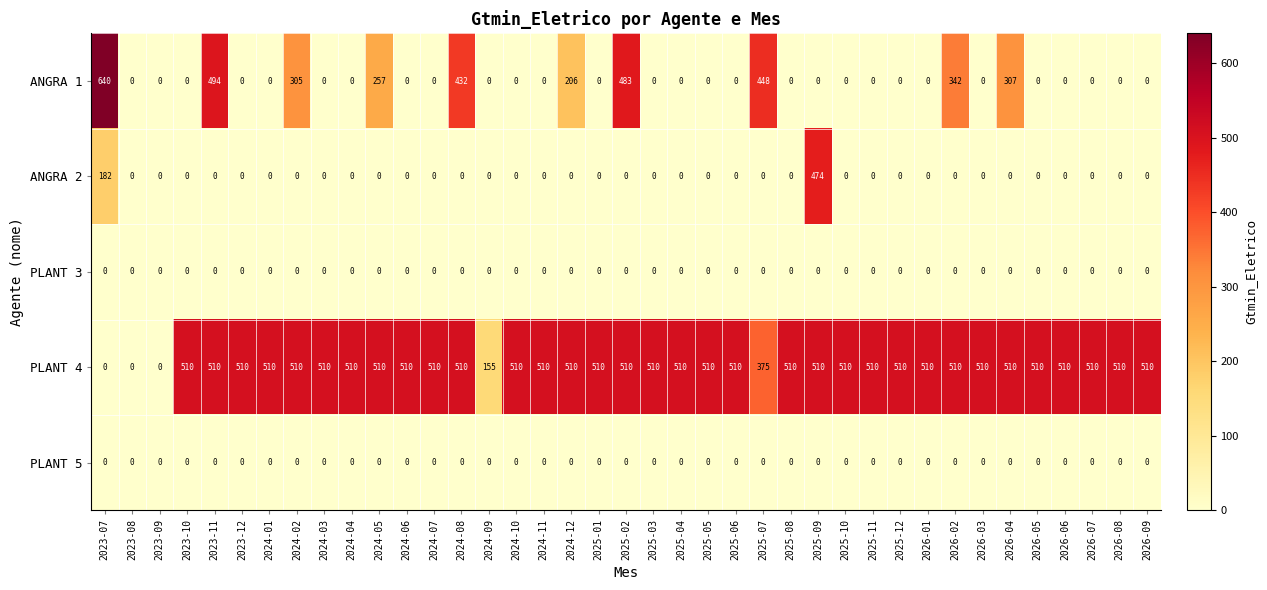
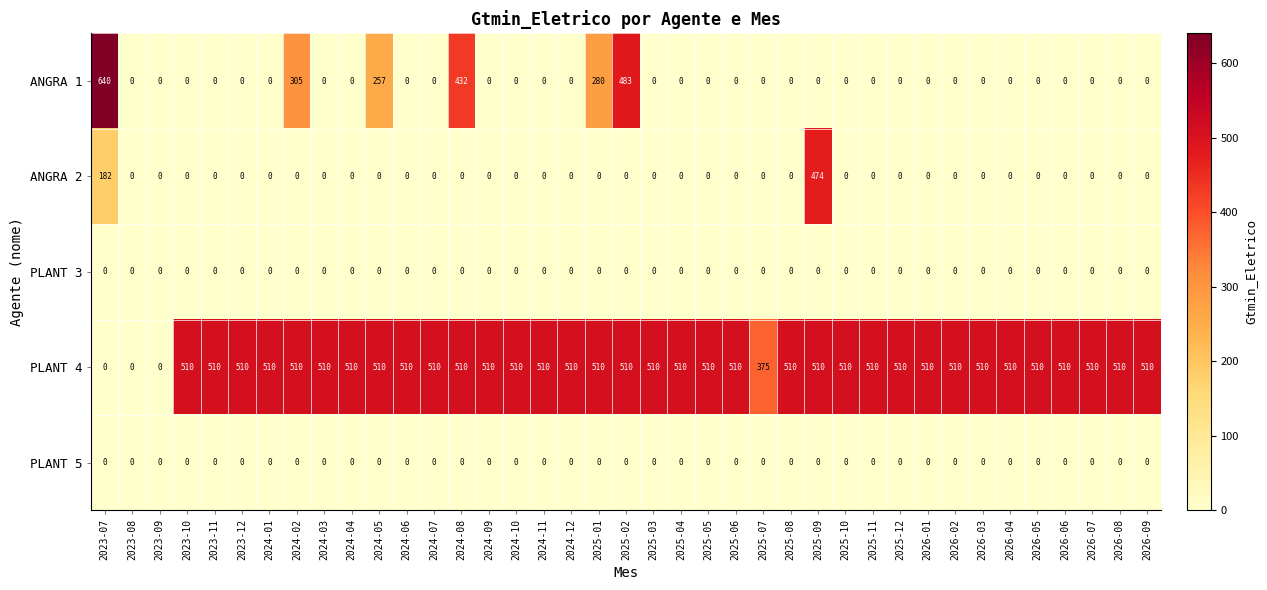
  {
    "ANGRA 1": {
      "2023-07": 640,
      "2023-08": 0,
      "2023-09": 0,
      "2023-10": 0,
-     "2023-11": 494,
+     "2023-11": 0,
      "2023-12": 0,
      "2024-01": 0,
      "2024-02": 305,
      "2024-03": 0,
      "2024-04": 0,
      "2024-05": 257,
      "2024-06": 0,
      "2024-07": 0,
      "2024-08": 432,
      "2024-09": 0,
      "2024-10": 0,
      "2024-11": 0,
-     "2024-12": 206,
-     "2025-01": 0,
+     "2024-12": 0,
+     "2025-01": 280,
      "2025-02": 483,
      "2025-03": 0,
      "2025-04": 0,
      "2025-05": 0,
      "2025-06": 0,
-     "2025-07": 448,
+     "2025-07": 0,
      "2025-08": 0,
      "2025-09": 0,
      "2025-10": 0,
      "2025-11": 0,
      "2025-12": 0,
      "2026-01": 0,
-     "2026-02": 342,
+     "2026-02": 0,
      "2026-03": 0,
-     "2026-04": 307,
+     "2026-04": 0,
      "2026-05": 0,
      "2026-06": 0,
      "2026-07": 0,
      "2026-08": 0,
      "2026-09": 0
    },
    "ANGRA 2": {
      "2023-07": 182,
      "2023-08": 0,
      "2023-09": 0,
      "2023-10": 0,
      "2023-11": 0,
      "2023-12": 0,
      "2024-01": 0,
      "2024-02": 0,
      "2024-03": 0,
      "2024-04": 0,
      "2024-05": 0,
      "2024-06": 0,
      "2024-07": 0,
      "2024-08": 0,
      "2024-09": 0,
      "2024-10": 0,
      "2024-11": 0,
      "2024-12": 0,
      "2025-01": 0,
      "2025-02": 0,
      "2025-03": 0,
      "2025-04": 0,
      "2025-05": 0,
      "2025-06": 0,
      "2025-07": 0,
      "2025-08": 0,
      "2025-09": 474,
      "2025-10": 0,
      "2025-11": 0,
      "2025-12": 0,
      "2026-01": 0,
      "2026-02": 0,
      "2026-03": 0,
      "2026-04": 0,
      "2026-05": 0,
      "2026-06": 0,
      "2026-07": 0,
      "2026-08": 0,
      "2026-09": 0
    },
    "PLANT 3": {
      "2023-07": 0,
      "2023-08": 0,
      "2023-09": 0,
      "2023-10": 0,
      "2023-11": 0,
      "2023-12": 0,
      "2024-01": 0,
      "2024-02": 0,
      "2024-03": 0,
      "2024-04": 0,
      "2024-05": 0,
      "2024-06": 0,
      "2024-07": 0,
      "2024-08": 0,
      "2024-09": 0,
      "2024-10": 0,
      "2024-11": 0,
      "2024-12": 0,
      "2025-01": 0,
      "2025-02": 0,
      "2025-03": 0,
      "2025-04": 0,
      "2025-05": 0,
      "2025-06": 0,
      "2025-07": 0,
      "2025-08": 0,
      "2025-09": 0,
      "2025-10": 0,
      "2025-11": 0,
      "2025-12": 0,
      "2026-01": 0,
      "2026-02": 0,
      "2026-03": 0,
      "2026-04": 0,
      "2026-05": 0,
      "2026-06": 0,
      "2026-07": 0,
      "2026-08": 0,
      "2026-09": 0
    },
    "PLANT 4": {
      "2023-07": 0,
      "2023-08": 0,
      "2023-09": 0,
      "2023-10": 510,
      "2023-11": 510,
      "2023-12": 510,
      "2024-01": 510,
      "2024-02": 510,
      "2024-03": 510,
      "2024-04": 510,
      "2024-05": 510,
      "2024-06": 510,
      "2024-07": 510,
      "2024-08": 510,
-     "2024-09": 155,
+     "2024-09": 510,
      "2024-10": 510,
      "2024-11": 510,
      "2024-12": 510,
      "2025-01": 510,
      "2025-02": 510,
      "2025-03": 510,
      "2025-04": 510,
      "2025-05": 510,
      "2025-06": 510,
      "2025-07": 375,
      "2025-08": 510,
      "2025-09": 510,
      "2025-10": 510,
      "2025-11": 510,
      "2025-12": 510,
      "2026-01": 510,
      "2026-02": 510,
      "2026-03": 510,
      "2026-04": 510,
      "2026-05": 510,
      "2026-06": 510,
      "2026-07": 510,
      "2026-08": 510,
      "2026-09": 510
    },
    "PLANT 5": {
      "2023-07": 0,
      "2023-08": 0,
      "2023-09": 0,
      "2023-10": 0,
      "2023-11": 0,
      "2023-12": 0,
      "2024-01": 0,
      "2024-02": 0,
      "2024-03": 0,
      "2024-04": 0,
      "2024-05": 0,
      "2024-06": 0,
      "2024-07": 0,
      "2024-08": 0,
      "2024-09": 0,
      "2024-10": 0,
      "2024-11": 0,
      "2024-12": 0,
      "2025-01": 0,
      "2025-02": 0,
      "2025-03": 0,
      "2025-04": 0,
      "2025-05": 0,
      "2025-06": 0,
      "2025-07": 0,
      "2025-08": 0,
      "2025-09": 0,
      "2025-10": 0,
      "2025-11": 0,
      "2025-12": 0,
      "2026-01": 0,
      "2026-02": 0,
      "2026-03": 0,
      "2026-04": 0,
      "2026-05": 0,
      "2026-06": 0,
      "2026-07": 0,
      "2026-08": 0,
      "2026-09": 0
    }
  }
